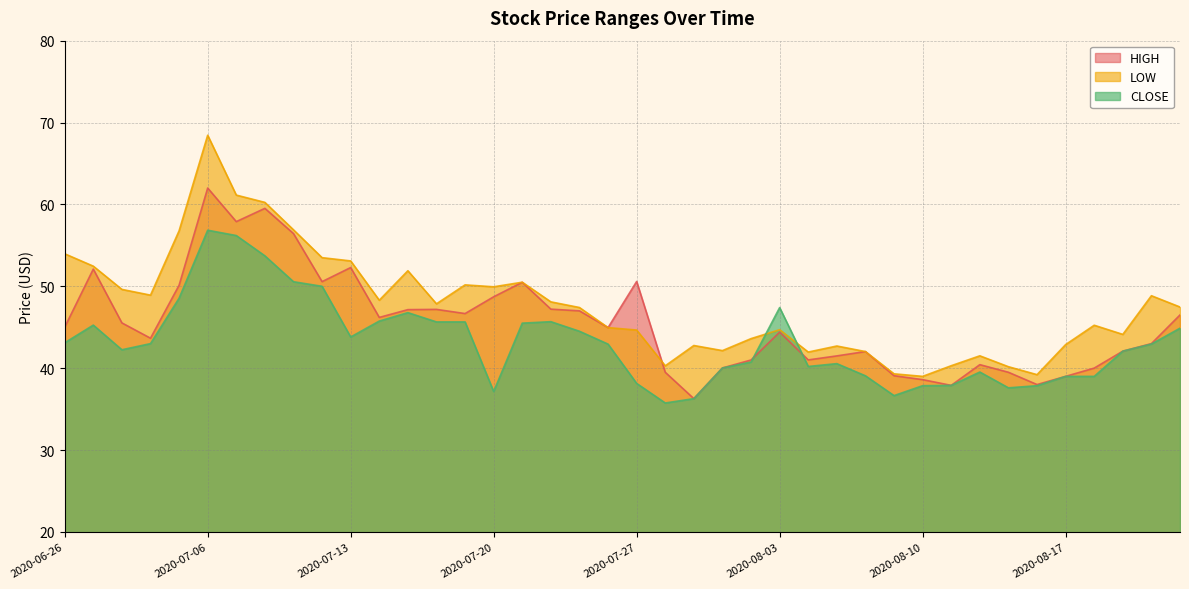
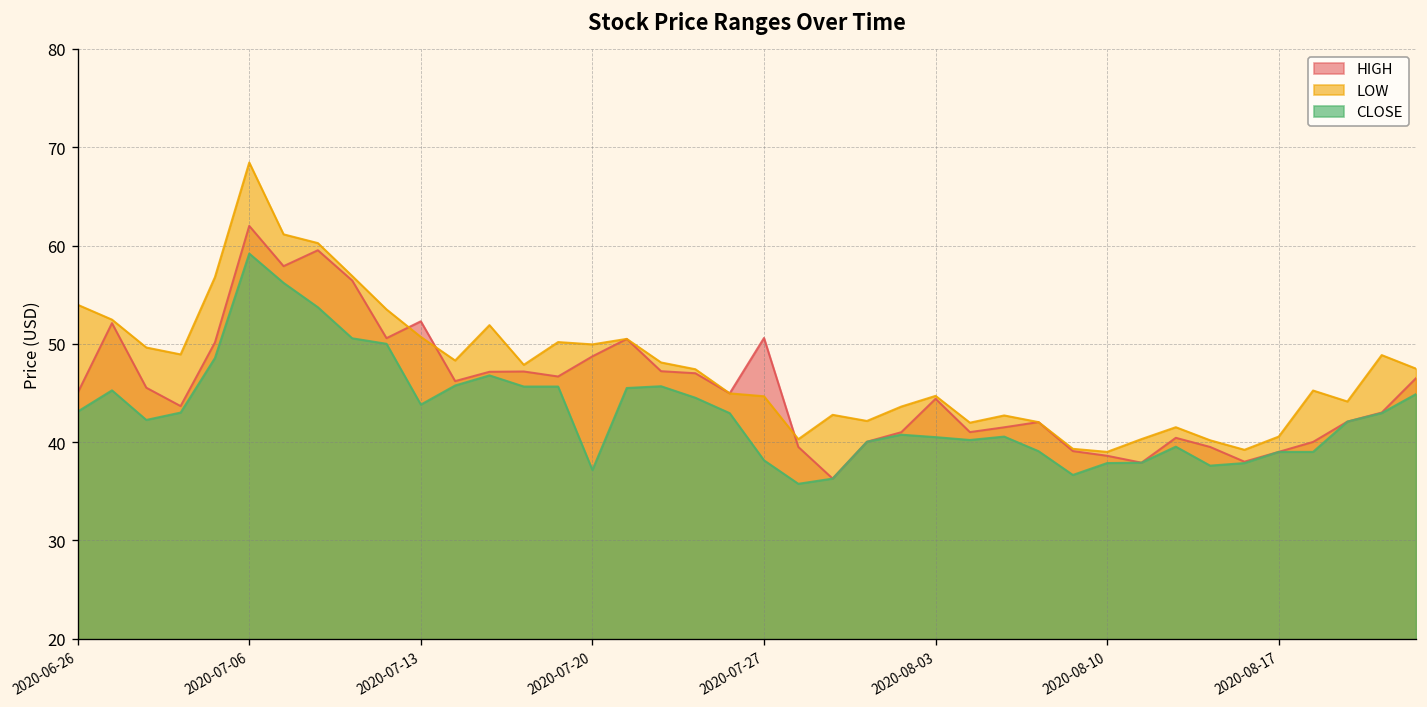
  {
    "HIGH": {
      "2020-06-26": 45,
      "2020-07-06": 62,
      "2020-07-13": 52,
      "2020-07-20": 49,
      "2020-07-27": 51,
      "2020-08-10": 39
    },
    "LOW": {
      "2020-06-26": 54,
      "2020-07-06": 68,
-     "2020-07-13": 53,
+     "2020-07-13": 51,
      "2020-07-20": 50,
      "2020-07-27": 45,
      "2020-08-10": 39,
-     "2020-08-17": 43
+     "2020-08-17": 41
    },
    "CLOSE": {
      "2020-06-26": 43,
-     "2020-07-06": 57,
+     "2020-07-06": 59,
      "2020-07-13": 44,
      "2020-07-20": 37,
      "2020-07-27": 38,
-     "2020-08-03": 47,
+     "2020-08-03": 41,
      "2020-08-10": 38
    }
  }
